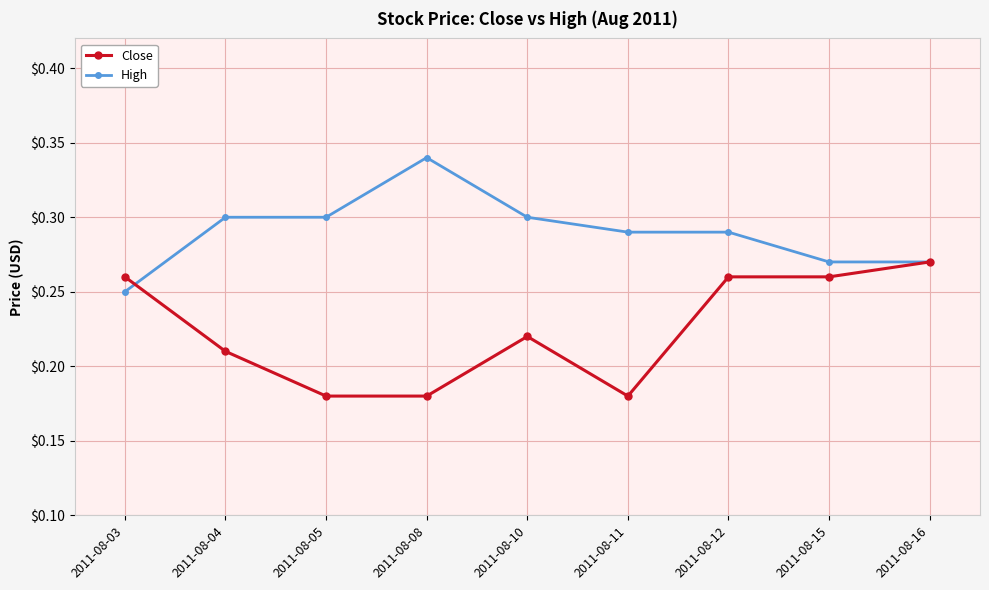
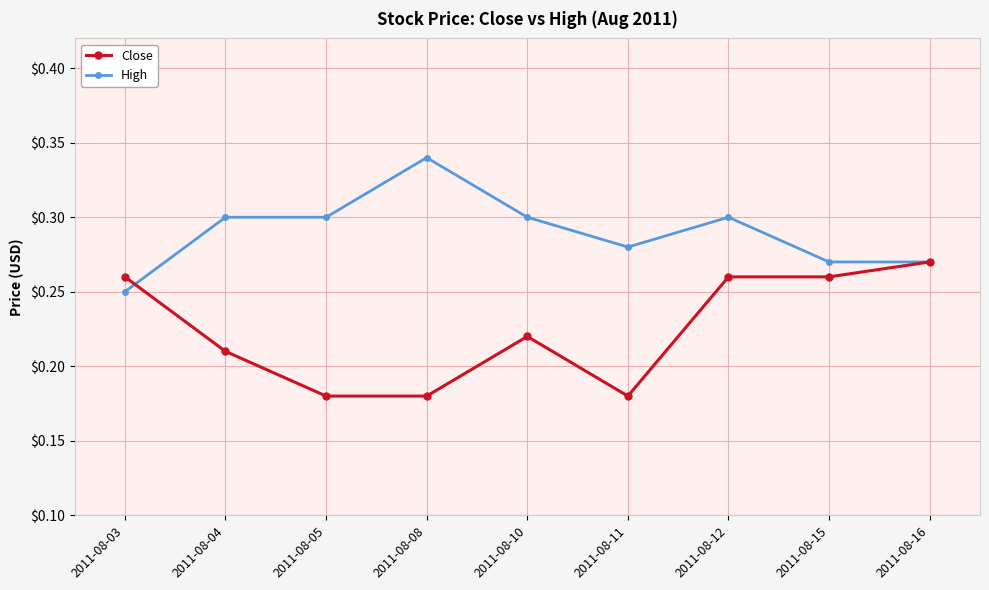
  {
    "Close": {
      "2011-08-03": "$0.26",
      "2011-08-04": "$0.21",
      "2011-08-05": "$0.18",
      "2011-08-08": "$0.18",
      "2011-08-10": "$0.22",
      "2011-08-11": "$0.18",
      "2011-08-12": "$0.26",
      "2011-08-15": "$0.26"
    },
    "High": {
      "2011-08-03": "$0.25",
      "2011-08-04": "$0.30",
      "2011-08-05": "$0.30",
      "2011-08-08": "$0.34",
      "2011-08-10": "$0.30",
-     "2011-08-11": "$0.29",
-     "2011-08-12": "$0.29",
+     "2011-08-11": "$0.28",
+     "2011-08-12": "$0.30",
      "2011-08-15": "$0.27"
    }
  }
